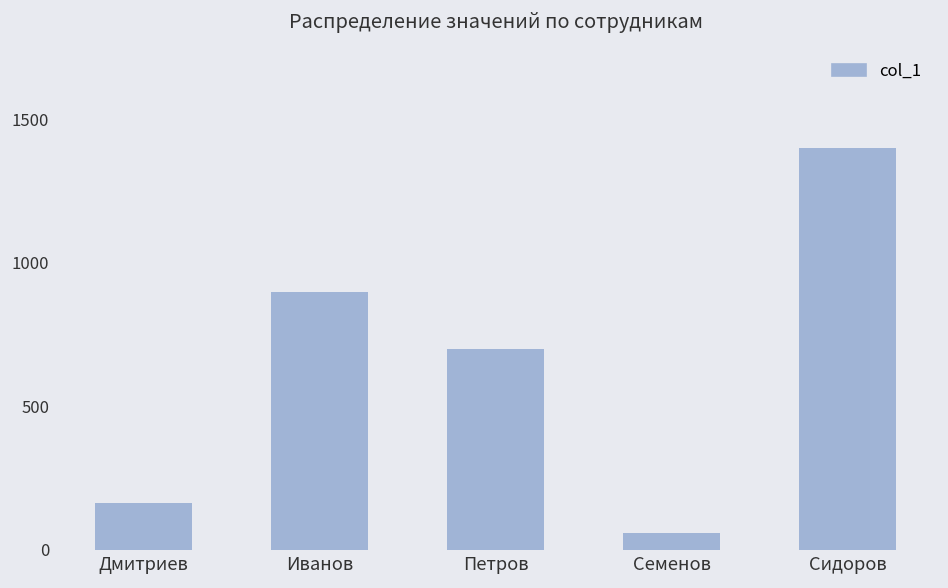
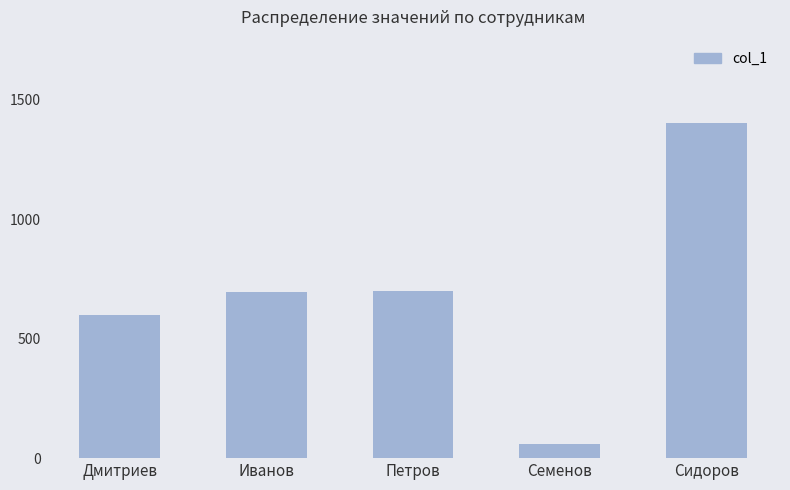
  {
-   "Дмитриев": 160,
-   "Иванов": 900,
+   "Дмитриев": 600,
+   "Иванов": 690,
    "Петров": 700,
    "Семенов": 60,
    "Сидоров": 1400
  }
